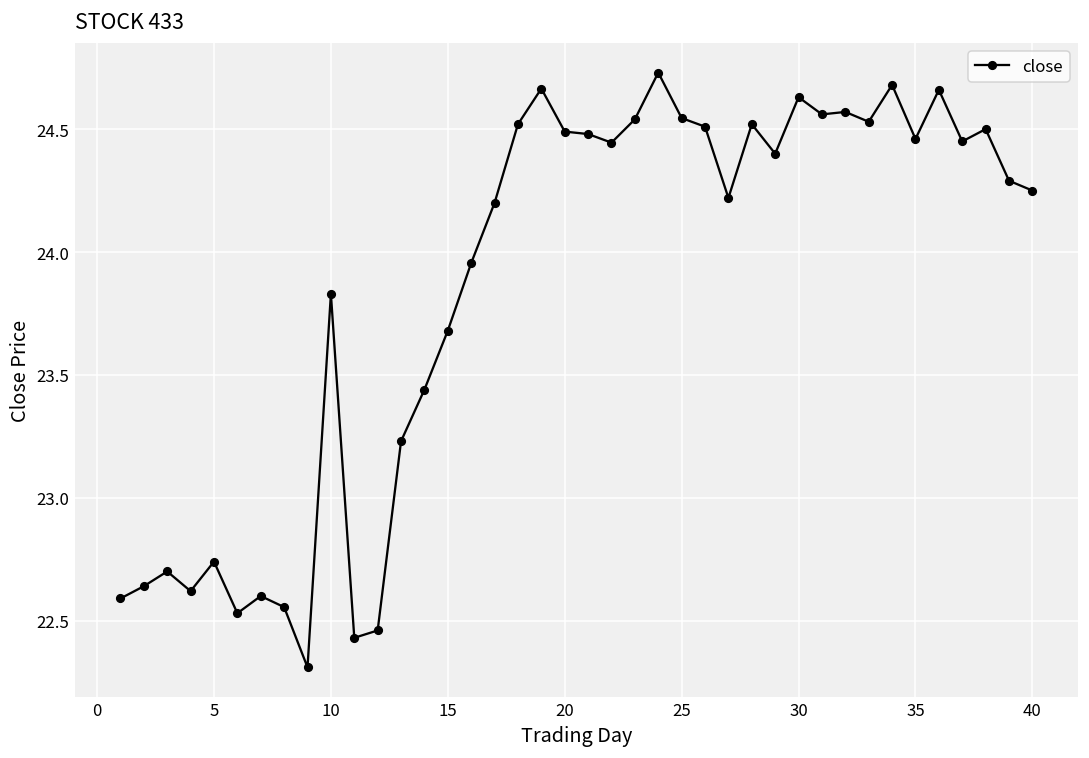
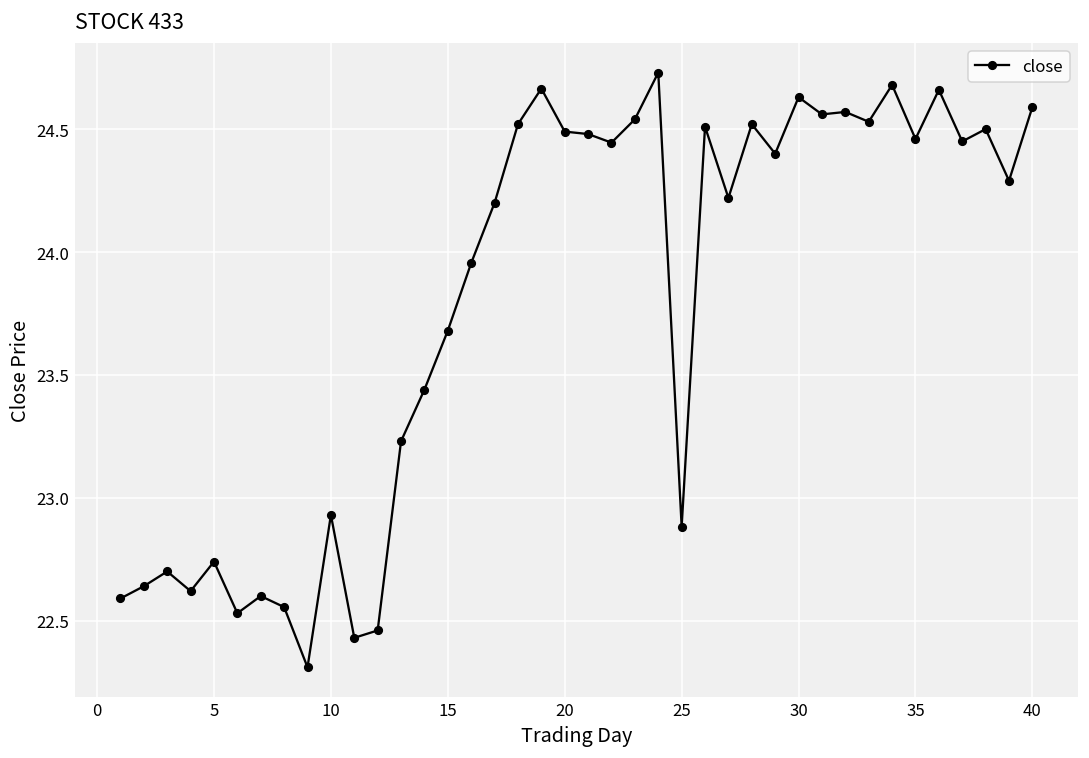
  {
    "5": 22.74,
-   "10": 23.83,
+   "10": 22.93,
    "15": 23.68,
    "20": 24.49,
-   "25": 24.55,
+   "25": 22.88,
    "30": 24.63,
    "35": 24.46,
-   "40": 24.25
+   "40": 24.59
  }
